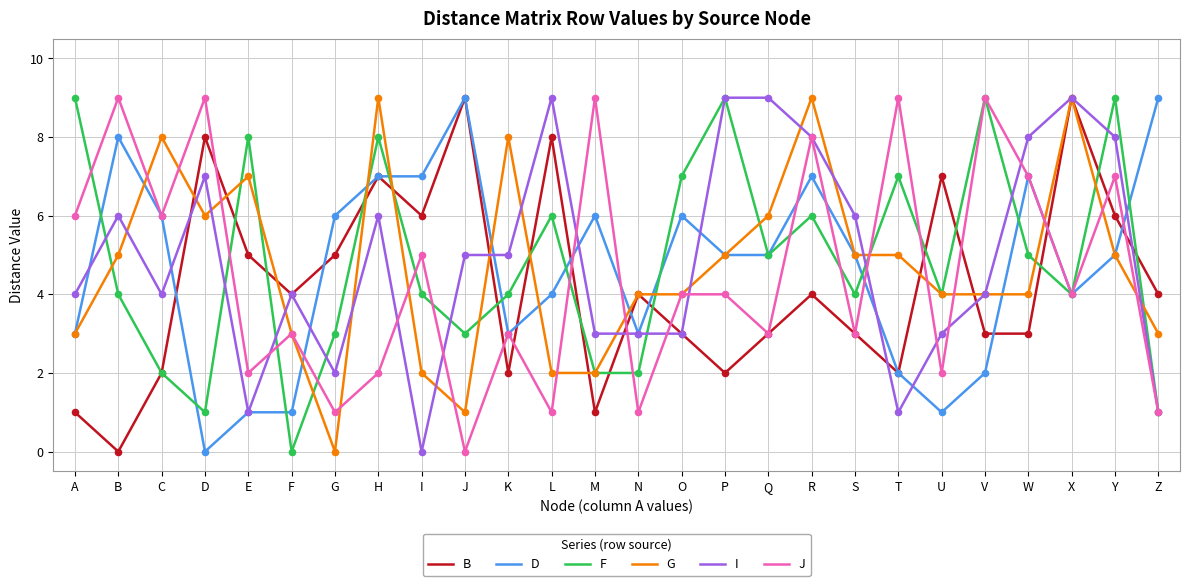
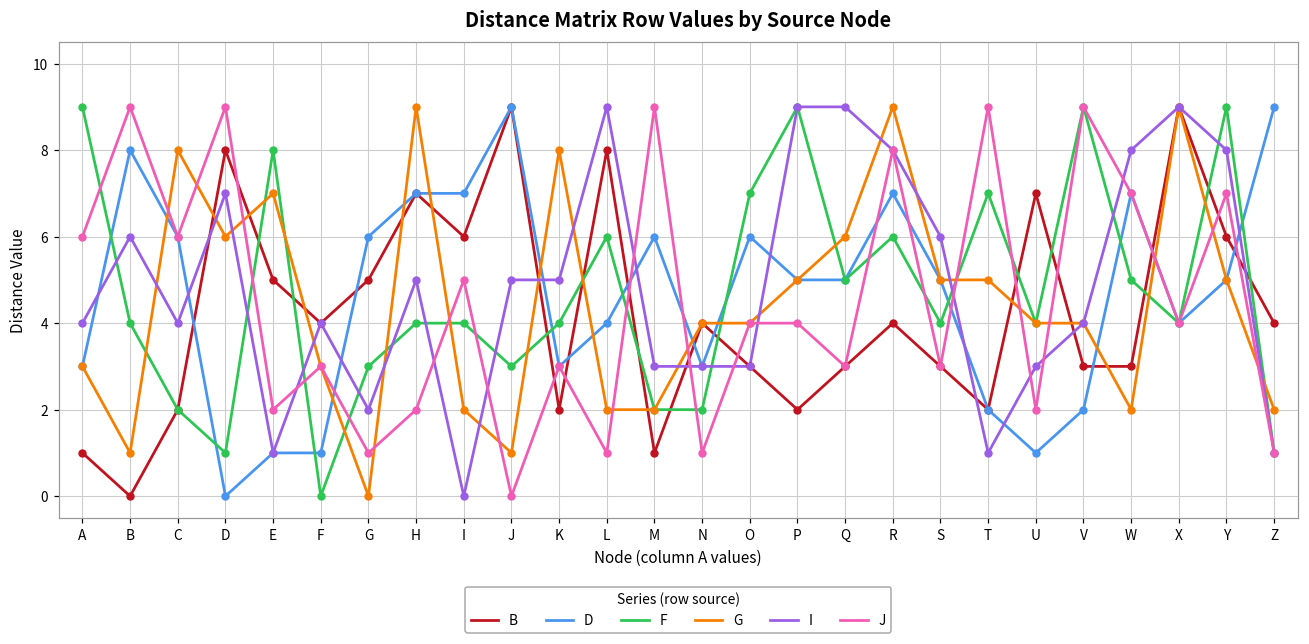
  {
    "B": {
      "A": 1,
      "B": 0,
      "D": 8,
      "E": 5,
      "G": 5,
      "I": 6,
      "K": 2,
      "L": 8,
      "M": 1,
      "P": 2,
      "R": 4,
      "U": 7,
      "V": 3,
      "W": 3,
      "Y": 6,
      "Z": 4
    },
    "D": {
      "B": 8,
      "D": 0,
      "F": 1,
      "G": 6,
      "I": 7,
      "L": 4,
      "M": 6,
      "O": 6,
      "R": 7,
      "U": 1,
      "V": 2,
      "Z": 9
    },
    "F": {
      "A": 9,
      "B": 4,
      "D": 1,
      "E": 8,
      "F": 0,
      "G": 3,
-     "H": 8,
+     "H": 4,
      "I": 4,
      "J": 3,
      "K": 4,
      "L": 6,
      "N": 2,
      "O": 7,
      "R": 6,
      "S": 4,
      "T": 7,
      "W": 5,
      "Y": 9
    },
    "G": {
-     "B": 5,
+     "B": 1,
      "C": 8,
      "D": 6,
      "E": 7,
      "G": 0,
      "H": 9,
      "I": 2,
      "J": 1,
      "K": 8,
      "L": 2,
      "Q": 6,
      "R": 9,
      "T": 5,
-     "W": 4,
-     "Z": 3
+     "W": 2,
+     "Z": 2
    },
    "I": {
      "A": 4,
      "B": 6,
      "C": 4,
      "D": 7,
      "G": 2,
-     "H": 6,
+     "H": 5,
      "I": 0,
      "J": 5,
      "K": 5,
      "L": 9,
      "M": 3,
      "Q": 9,
      "S": 6,
      "T": 1,
      "U": 3,
      "W": 8,
      "Y": 8
    },
    "J": {
      "A": 6,
      "B": 9,
      "D": 9,
      "E": 2,
      "G": 1,
      "H": 2,
      "I": 5,
      "J": 0,
      "L": 1,
      "M": 9,
      "N": 1,
      "P": 4,
      "T": 9,
      "U": 2,
      "Y": 7
    }
  }
